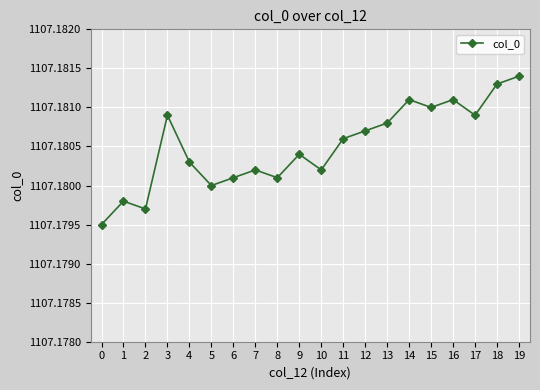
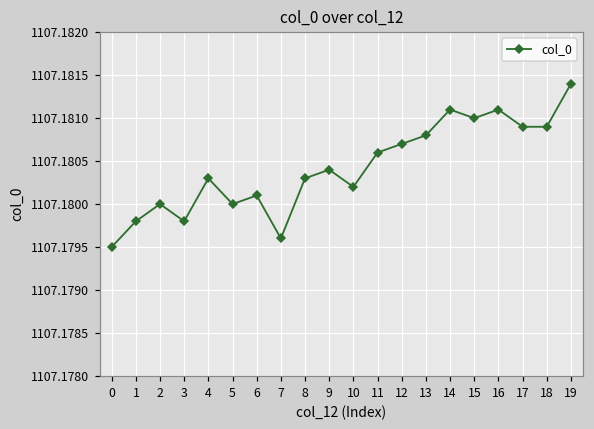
  {
    "0": 1107.1795,
    "1": 1107.1798,
-   "2": 1107.1797,
-   "3": 1107.1809,
+   "2": 1107.1800,
+   "3": 1107.1798,
    "4": 1107.1803,
    "5": 1107.1800,
    "6": 1107.1801,
-   "7": 1107.1802,
-   "8": 1107.1801,
+   "7": 1107.1796,
+   "8": 1107.1803,
    "9": 1107.1804,
    "10": 1107.1802,
    "11": 1107.1806,
    "12": 1107.1807,
    "13": 1107.1808,
    "14": 1107.1811,
    "15": 1107.1810,
    "16": 1107.1811,
    "17": 1107.1809,
-   "18": 1107.1813,
+   "18": 1107.1809,
    "19": 1107.1814
  }
